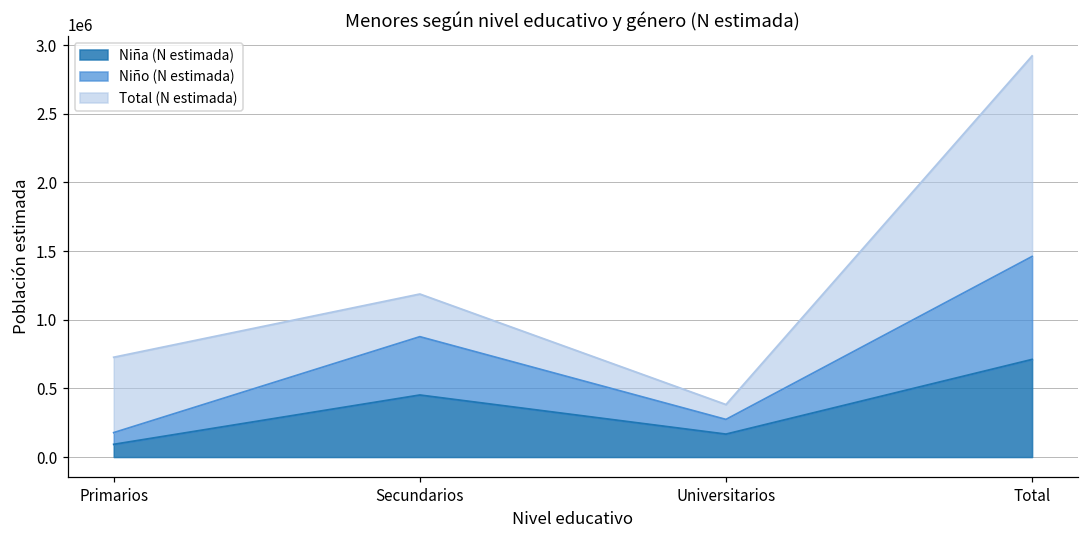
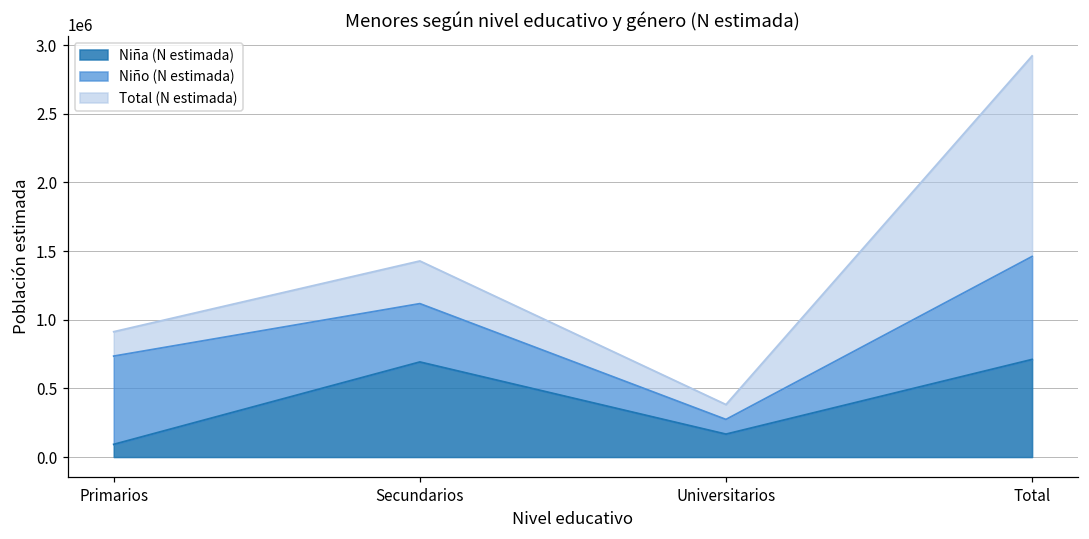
  {
    "Niña (N estimada)": {
      "Primarios": 90000,
-     "Secundarios": 450000,
+     "Secundarios": 690000,
      "Universitarios": 170000,
      "Total": 710000
    },
    "Niño (N estimada)": {
-     "Primarios": 90000,
+     "Primarios": 640000,
      "Secundarios": 420000,
      "Universitarios": 110000,
      "Total": 750000
    },
    "Total (N estimada)": {
-     "Primarios": 550000,
+     "Primarios": 180000,
      "Secundarios": 310000,
      "Universitarios": 110000,
      "Total": 1460000
    }
  }
